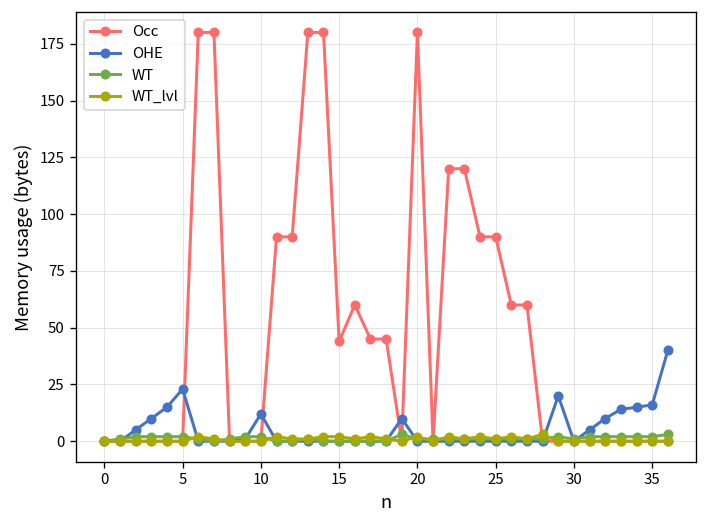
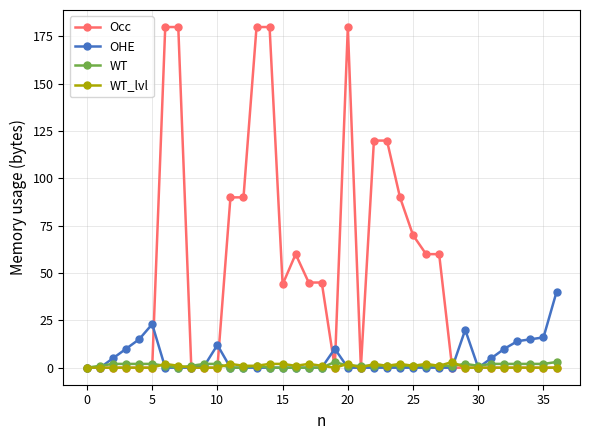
  {
    "Occ": {
      "15": 44,
      "20": 180,
-     "25": 90
+     "25": 70
    },
    "OHE": {
      "5": 23,
      "10": 12,
      "35": 16
    },
    "WT": {
      "5": 2,
      "10": 2,
      "35": 2
    },
    "WT_lvl": {
      "15": 2
    }
  }
